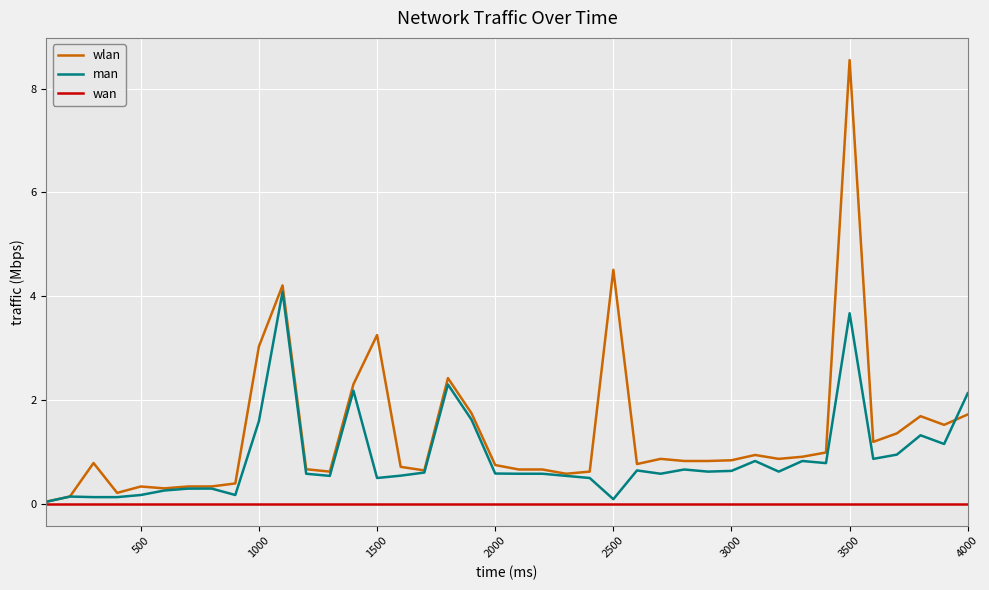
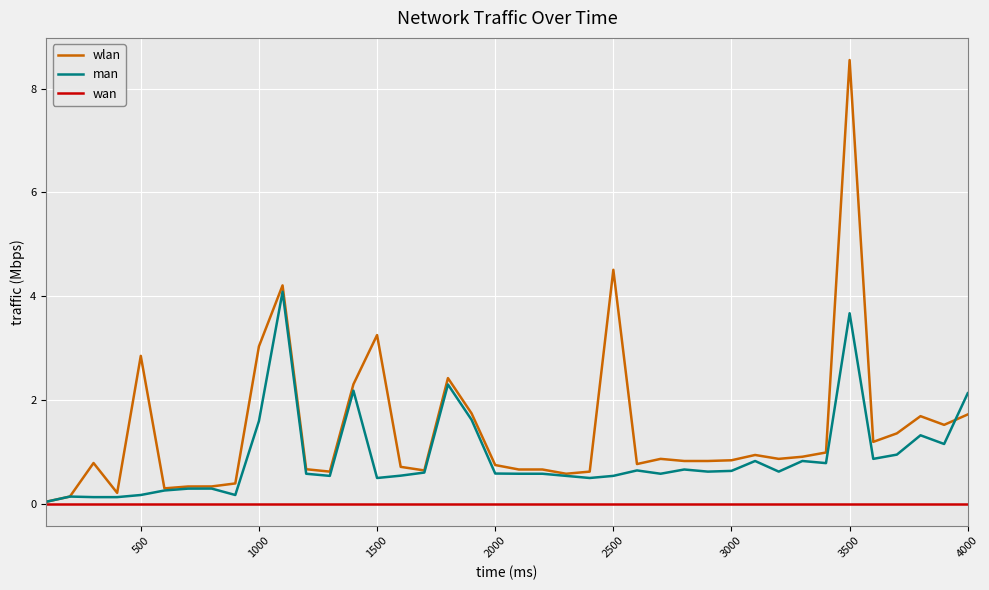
  {
    "wlan": {
-     "500": 0.3,
+     "500": 2.8,
      "1000": 3.0,
      "1500": 3.2,
      "2000": 0.7,
      "2500": 4.5,
      "3000": 0.8,
      "3500": 8.6,
      "4000": 1.7
    },
    "man": {
      "500": 0.2,
      "1000": 1.6,
      "1500": 0.5,
      "2000": 0.6,
-     "2500": 0.1,
+     "2500": 0.5,
      "3000": 0.6,
      "3500": 3.7,
      "4000": 2.1
    },
    "wan": {
      "500": 0.0,
      "1000": 0.0,
      "1500": 0.0,
      "2000": 0.0,
      "2500": 0.0,
      "3000": 0.0,
      "3500": 0.0,
      "4000": 0.0
    }
  }
